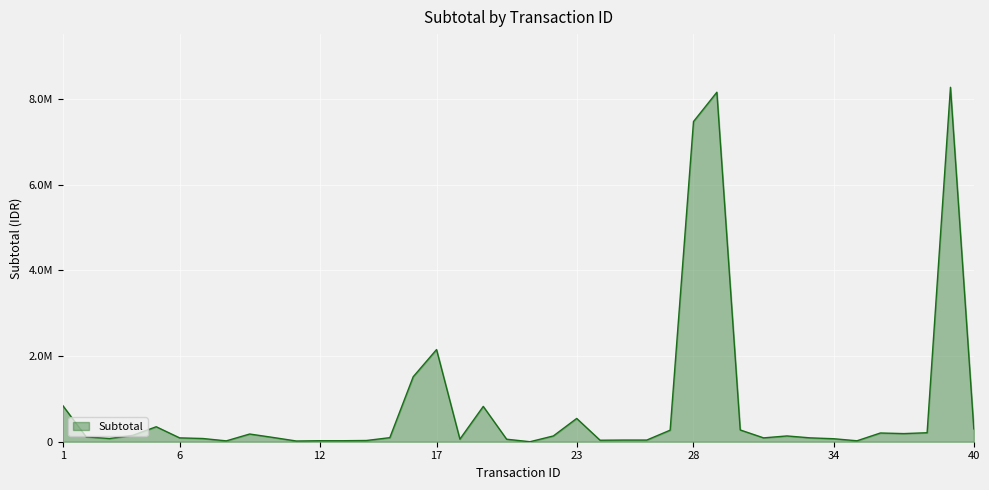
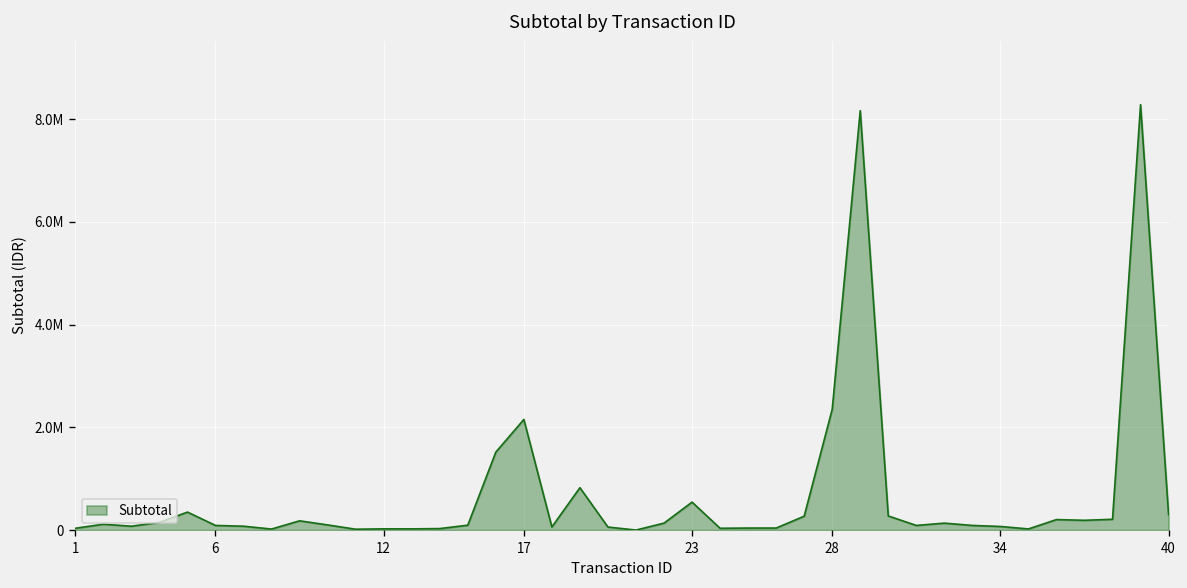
  {
-   "1": 800000,
+   "1": 0,
    "6": 100000,
    "12": 0,
    "17": 2200000,
    "23": 500000,
-   "28": 7500000,
+   "28": 2400000,
    "34": 100000,
    "40": 300000
  }
